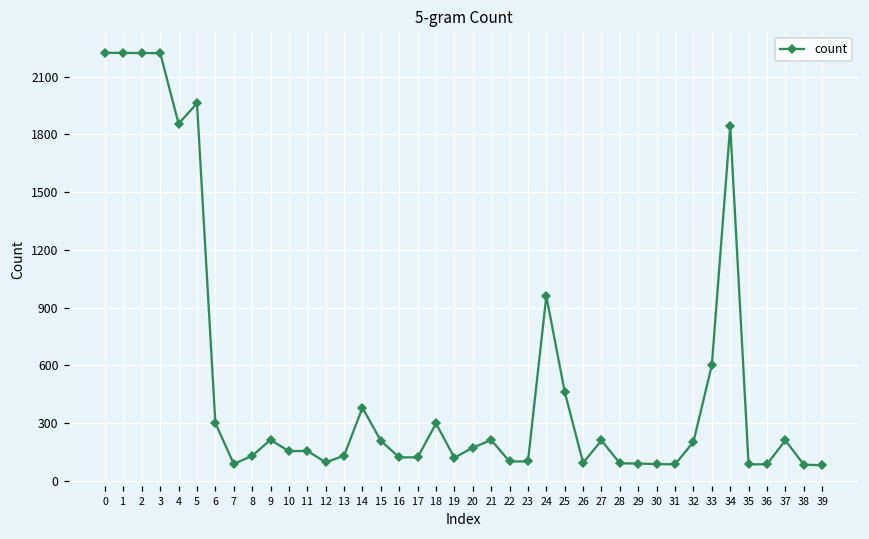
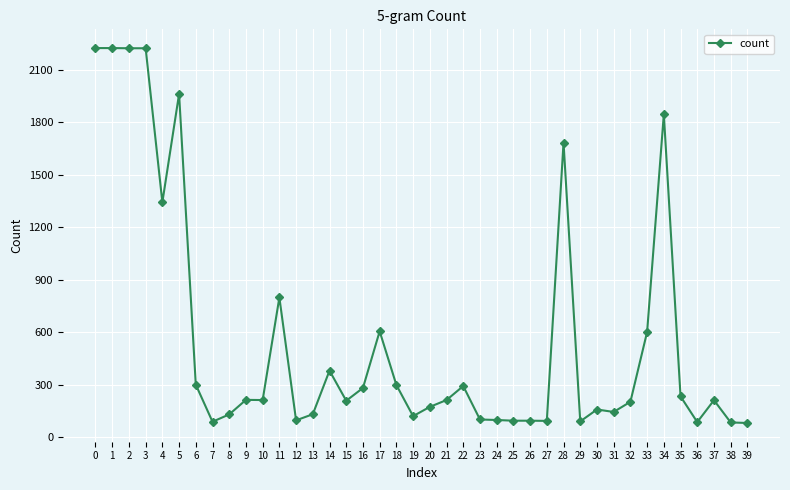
  {
    "0": 2220,
    "1": 2220,
    "2": 2220,
    "3": 2220,
-   "4": 1860,
+   "4": 1340,
    "5": 1960,
    "6": 300,
    "7": 90,
    "8": 130,
    "9": 210,
-   "10": 150,
-   "11": 160,
+   "10": 210,
+   "11": 800,
    "12": 100,
    "13": 130,
    "14": 380,
    "15": 210,
-   "16": 120,
-   "17": 120,
+   "16": 280,
+   "17": 610,
    "18": 300,
    "19": 120,
    "20": 170,
    "21": 210,
-   "22": 100,
+   "22": 290,
    "23": 100,
-   "24": 960,
-   "25": 460,
+   "24": 100,
+   "25": 90,
    "26": 90,
-   "27": 210,
-   "28": 90,
+   "27": 90,
+   "28": 1680,
    "29": 90,
-   "30": 90,
-   "31": 90,
+   "30": 160,
+   "31": 140,
    "32": 200,
    "33": 600,
    "34": 1850,
-   "35": 90,
+   "35": 230,
    "36": 90,
    "37": 210,
    "38": 80,
    "39": 80
  }
